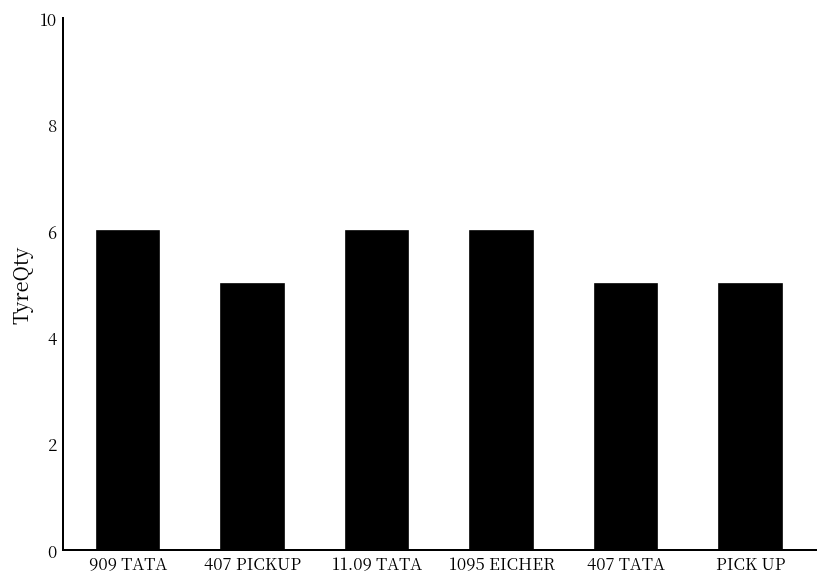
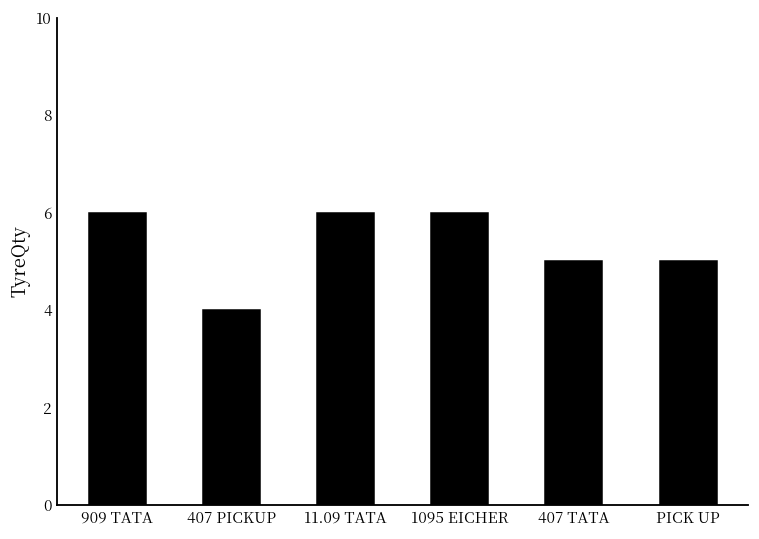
  {
    "909 TATA": 6,
-   "407 PICKUP": 5,
+   "407 PICKUP": 4,
    "11.09 TATA": 6,
    "1095 EICHER": 6,
    "407 TATA": 5,
    "PICK UP": 5
  }
